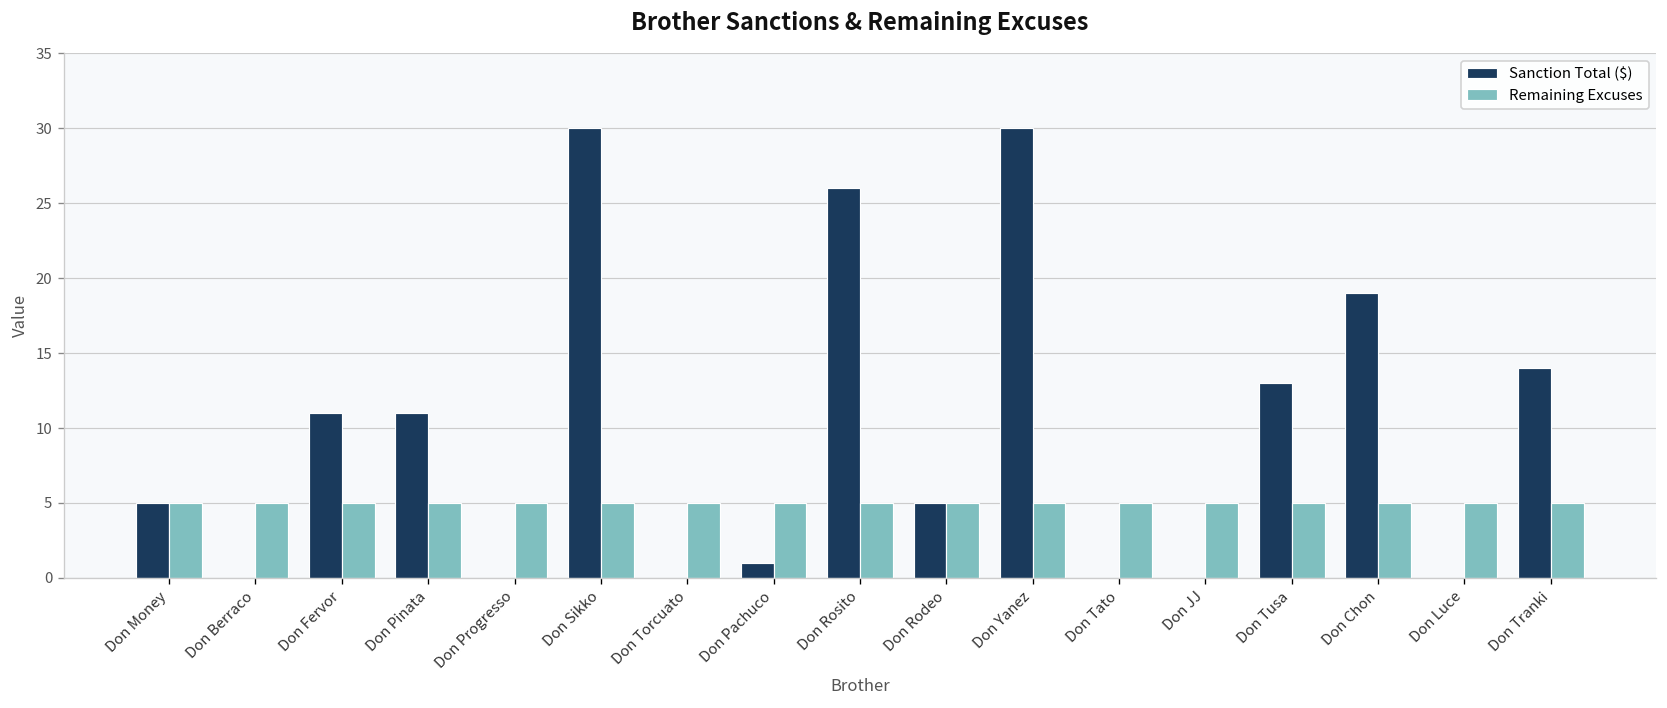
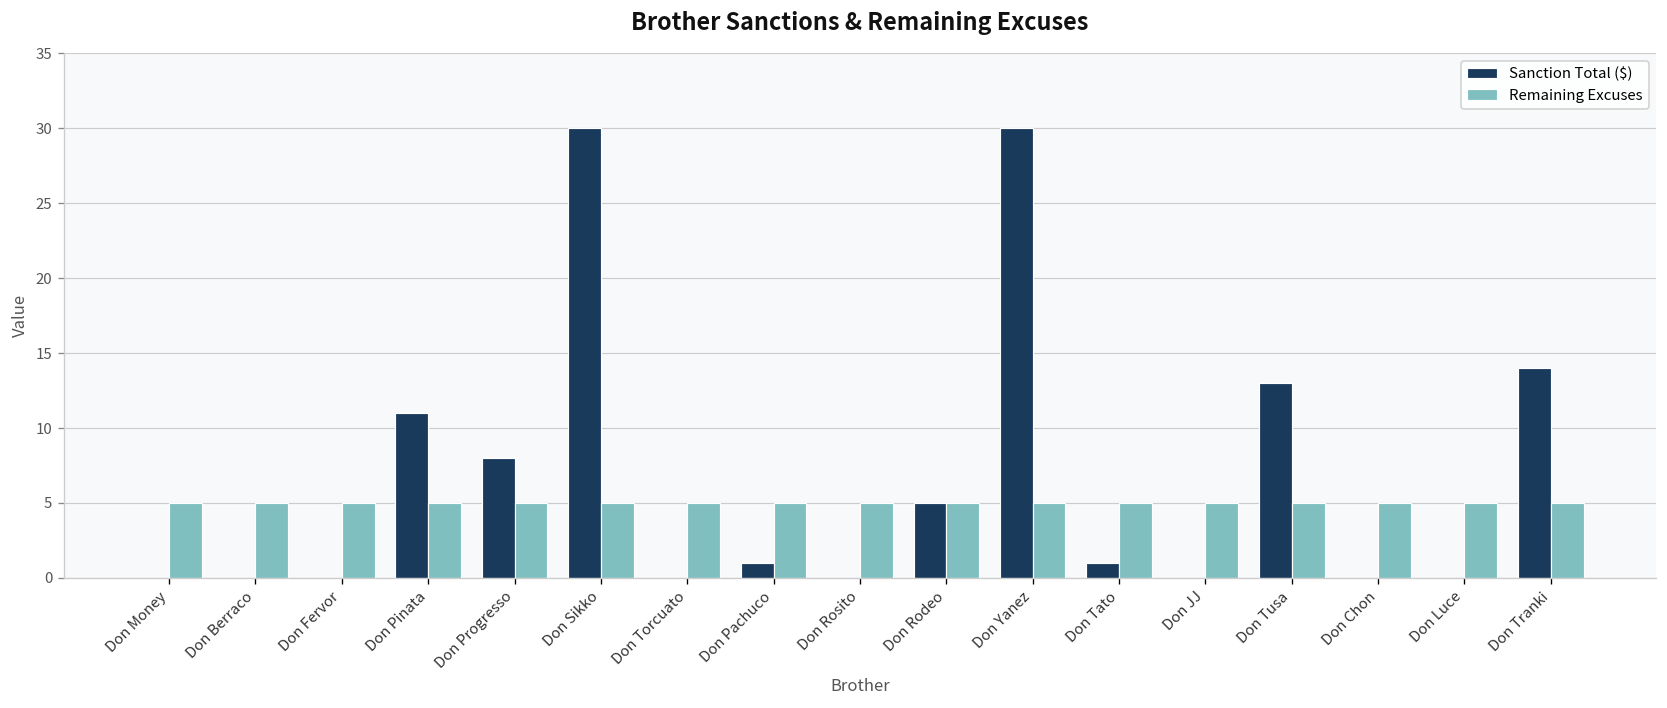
  {
    "Sanction Total ($)": {
-     "Don Money": 5,
+     "Don Money": 0,
      "Don Berraco": 0,
-     "Don Fervor": 11,
+     "Don Fervor": 0,
      "Don Pinata": 11,
-     "Don Progresso": 0,
+     "Don Progresso": 8,
      "Don Sikko": 30,
      "Don Torcuato": 0,
      "Don Pachuco": 1,
-     "Don Rosito": 26,
+     "Don Rosito": 0,
      "Don Rodeo": 5,
      "Don Yanez": 30,
-     "Don Tato": 0,
+     "Don Tato": 1,
      "Don JJ": 0,
      "Don Tusa": 13,
-     "Don Chon": 19,
+     "Don Chon": 0,
      "Don Luce": 0,
      "Don Tranki": 14
    },
    "Remaining Excuses": {
      "Don Money": 5,
      "Don Berraco": 5,
      "Don Fervor": 5,
      "Don Pinata": 5,
      "Don Progresso": 5,
      "Don Sikko": 5,
      "Don Torcuato": 5,
      "Don Pachuco": 5,
      "Don Rosito": 5,
      "Don Rodeo": 5,
      "Don Yanez": 5,
      "Don Tato": 5,
      "Don JJ": 5,
      "Don Tusa": 5,
      "Don Chon": 5,
      "Don Luce": 5,
      "Don Tranki": 5
    }
  }
